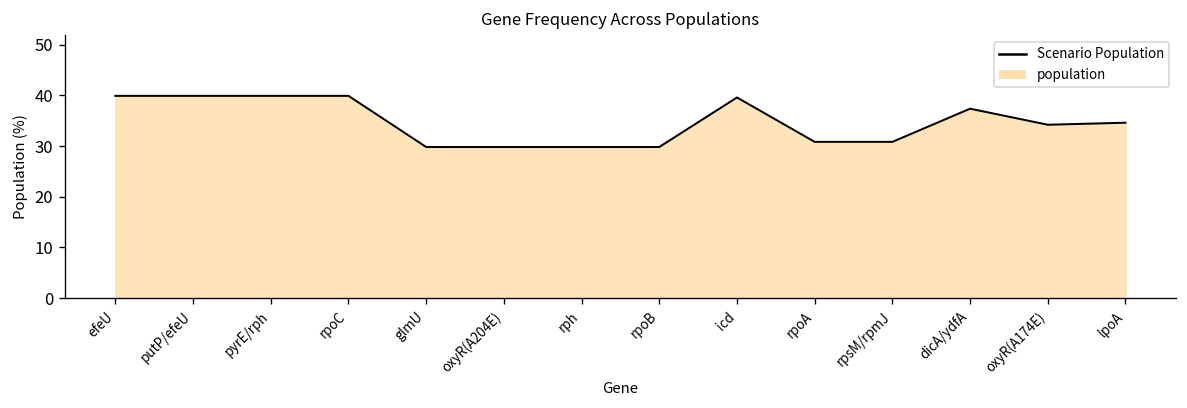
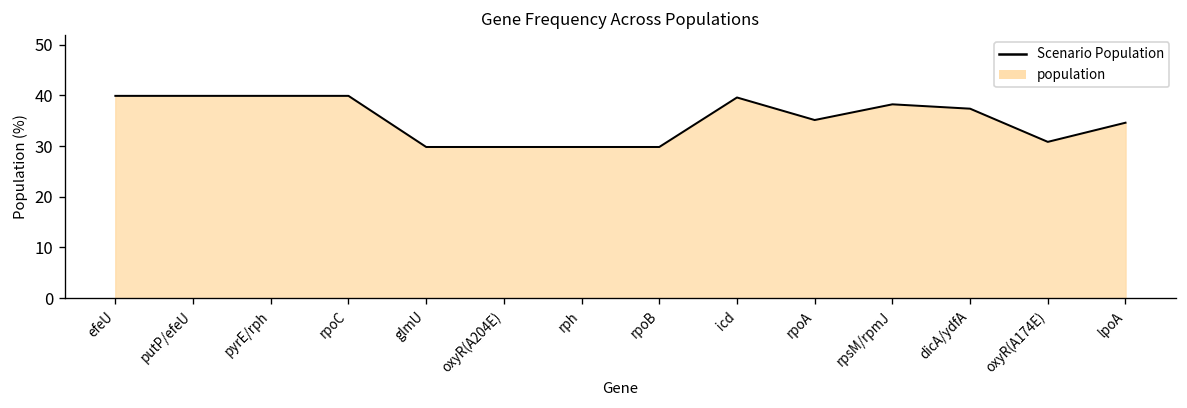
  {
    "efeU": 40,
    "putP/efeU": 40,
    "pyrE/rph": 40,
    "rpoC": 40,
    "glmU": 30,
    "oxyR(A204E)": 30,
    "rph": 30,
    "rpoB": 30,
    "icd": 40,
-   "rpoA": 31,
-   "rpsM/rpmJ": 31,
+   "rpoA": 35,
+   "rpsM/rpmJ": 38,
    "dicA/ydfA": 37,
-   "oxyR(A174E)": 34,
+   "oxyR(A174E)": 31,
    "lpoA": 35
  }
